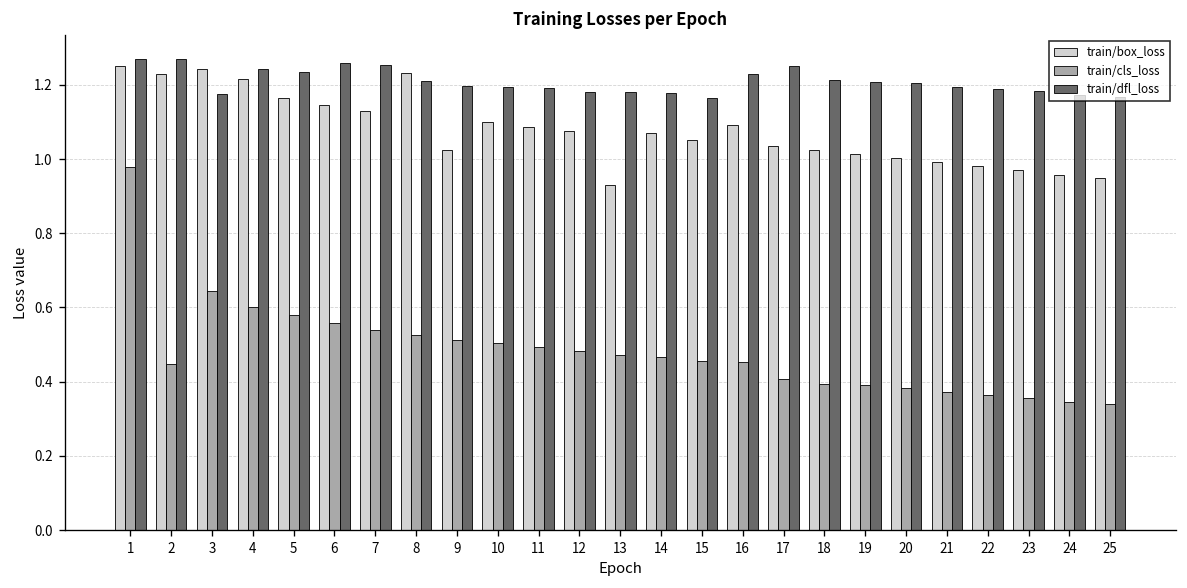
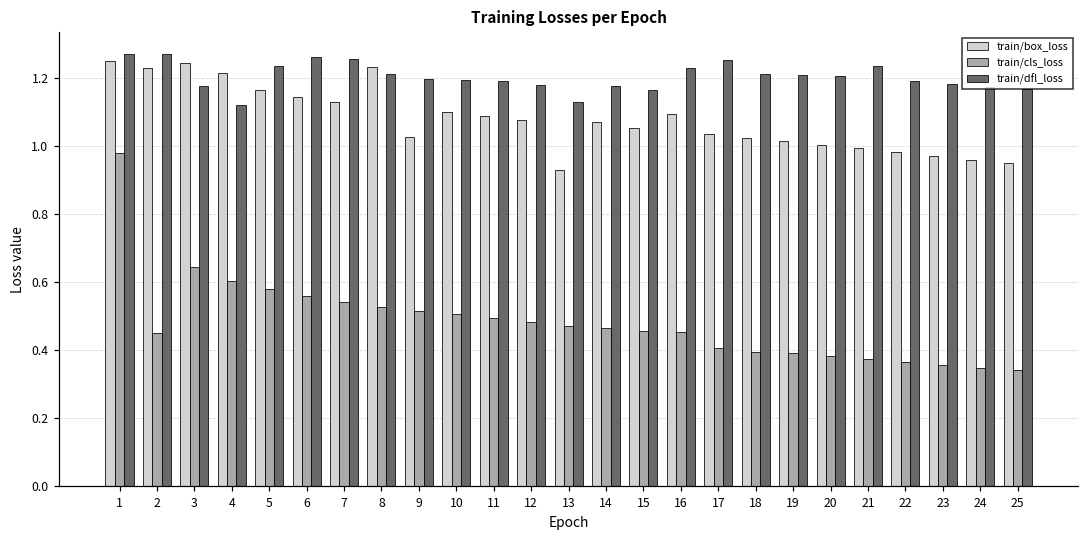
  {
    "train/box_loss": {
      "1": 1.25,
      "2": 1.23,
      "3": 1.24,
      "4": 1.22,
      "5": 1.16,
      "6": 1.14,
      "7": 1.13,
      "8": 1.23,
      "9": 1.02,
      "10": 1.10,
      "11": 1.09,
      "12": 1.08,
      "13": 0.93,
      "14": 1.07,
      "15": 1.05,
      "16": 1.09,
      "17": 1.04,
      "18": 1.02,
      "19": 1.01,
      "20": 1.00,
      "21": 0.99,
      "22": 0.98,
      "23": 0.97,
      "24": 0.96,
      "25": 0.95
    },
    "train/cls_loss": {
      "1": 0.98,
      "2": 0.45,
      "3": 0.64,
      "4": 0.60,
      "5": 0.58,
      "6": 0.56,
      "7": 0.54,
      "8": 0.53,
      "9": 0.51,
      "10": 0.50,
      "11": 0.49,
      "12": 0.48,
      "13": 0.47,
      "14": 0.47,
      "15": 0.46,
      "16": 0.45,
      "17": 0.41,
      "18": 0.39,
      "19": 0.39,
      "20": 0.38,
      "21": 0.37,
      "22": 0.36,
      "23": 0.36,
      "24": 0.35,
      "25": 0.34
    },
    "train/dfl_loss": {
      "1": 1.27,
      "2": 1.27,
      "3": 1.18,
-     "4": 1.24,
+     "4": 1.12,
      "5": 1.23,
      "6": 1.26,
      "7": 1.25,
      "8": 1.21,
      "9": 1.20,
      "10": 1.19,
      "11": 1.19,
      "12": 1.18,
-     "13": 1.18,
+     "13": 1.13,
      "14": 1.18,
      "15": 1.17,
      "16": 1.23,
      "17": 1.25,
      "18": 1.21,
      "19": 1.21,
      "20": 1.20,
-     "21": 1.19,
+     "21": 1.24,
      "22": 1.19,
      "23": 1.18
    }
  }
